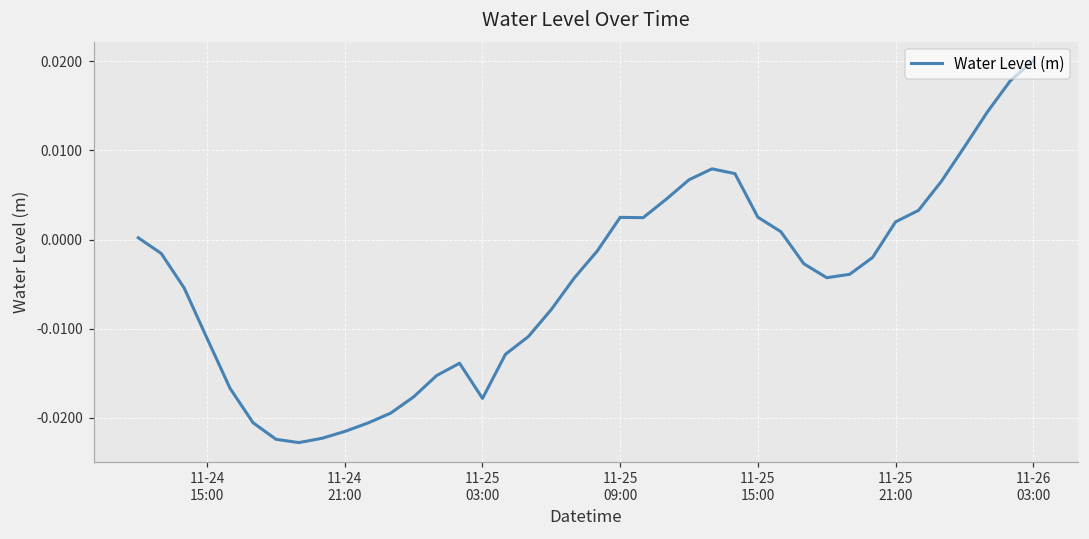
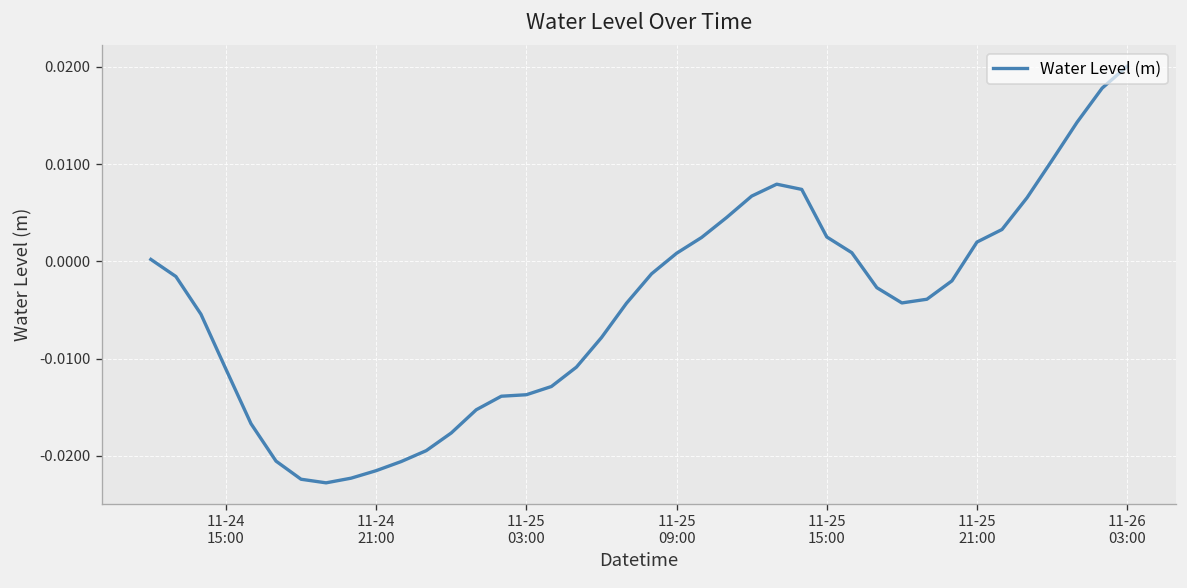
  {
    "11-24 15:00": -0.011,
    "11-24 21:00": -0.022,
-   "11-25 03:00": -0.018,
-   "11-25 09:00": 0.002,
+   "11-25 03:00": -0.014,
+   "11-25 09:00": 0.001,
    "11-25 15:00": 0.003,
    "11-25 21:00": 0.002
  }
